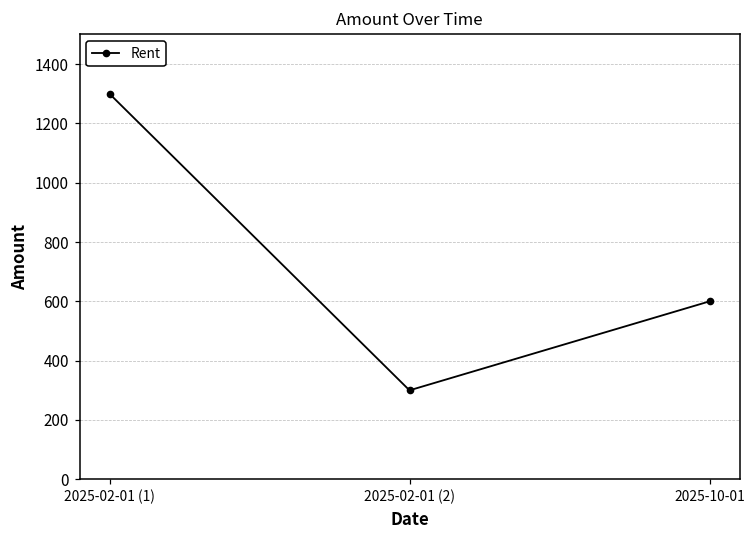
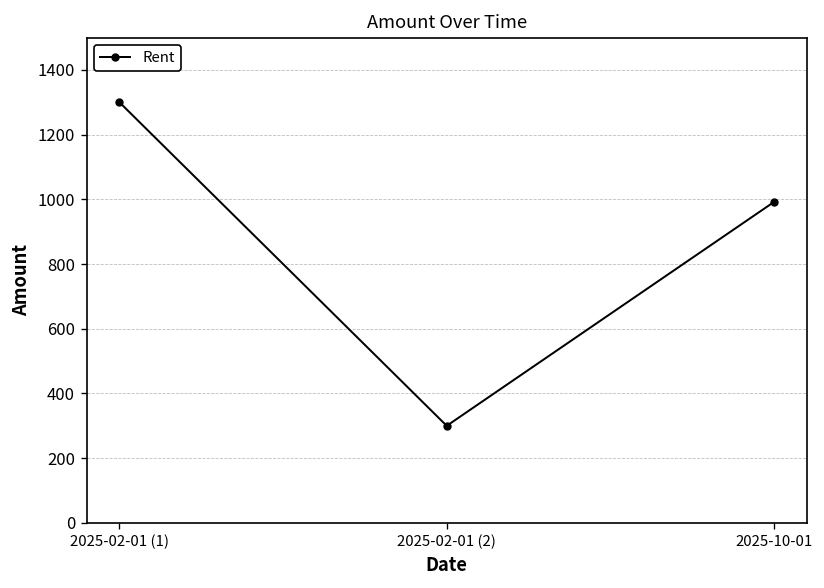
  {
    "2025-02-01 (1)": 1300,
    "2025-02-01 (2)": 300,
-   "2025-10-01": 600
+   "2025-10-01": 990
  }
